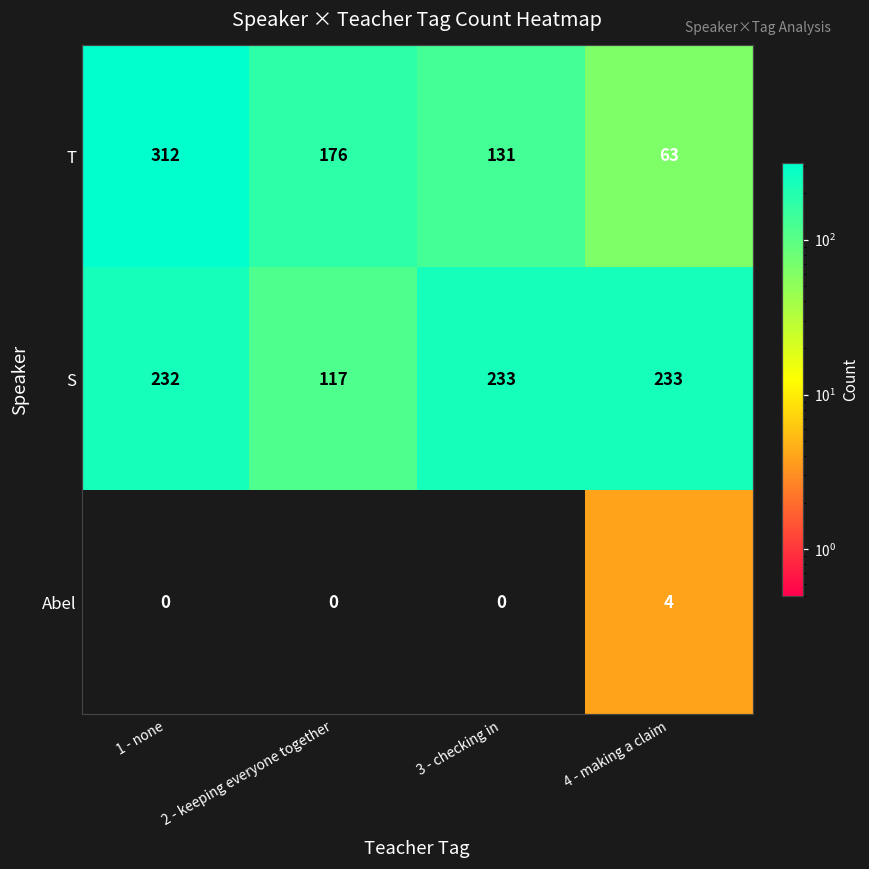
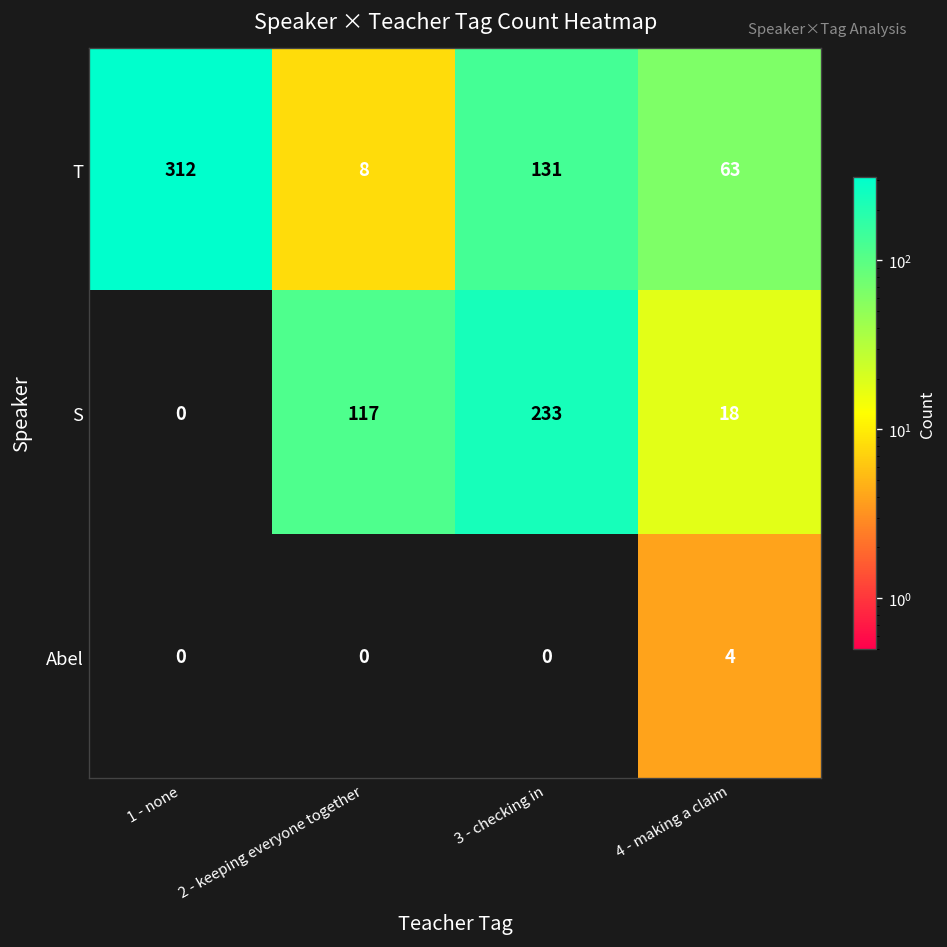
  {
    "T": {
      "1 - none": 312,
-     "2 - keeping everyone together": 176,
+     "2 - keeping everyone together": 8,
      "3 - checking in": 131,
      "4 - making a claim": 63
    },
    "S": {
-     "1 - none": 232,
+     "1 - none": 0,
      "2 - keeping everyone together": 117,
      "3 - checking in": 233,
-     "4 - making a claim": 233
+     "4 - making a claim": 18
    },
    "Abel": {
      "1 - none": 0,
      "2 - keeping everyone together": 0,
      "3 - checking in": 0,
      "4 - making a claim": 4
    }
  }
